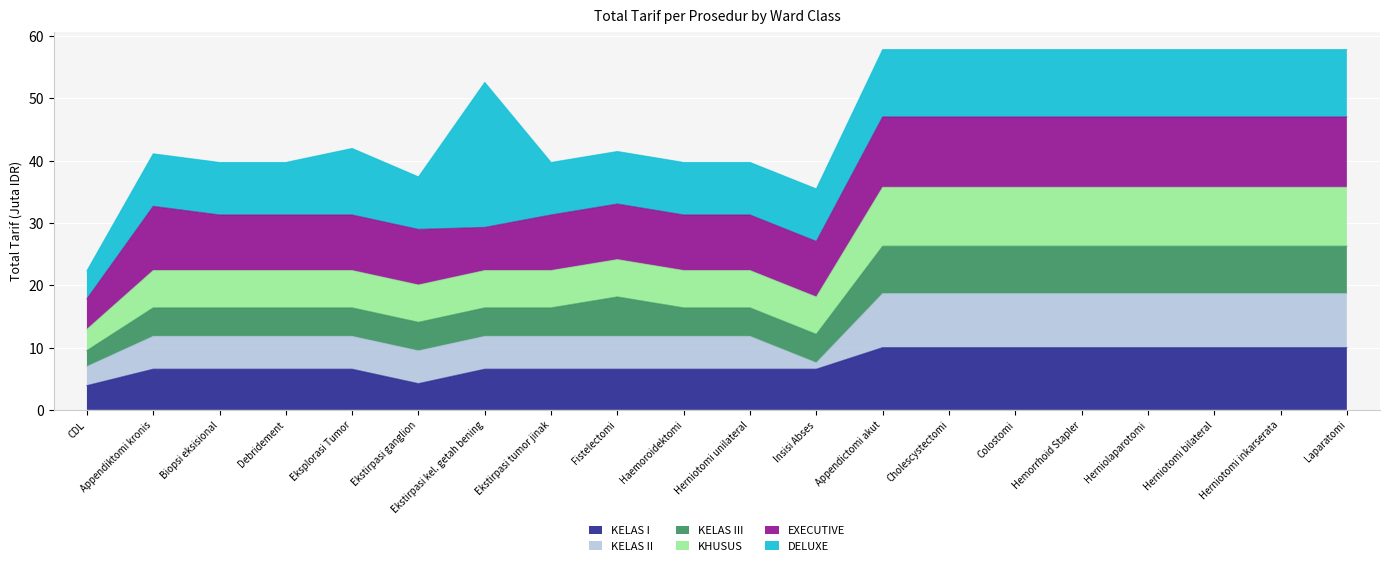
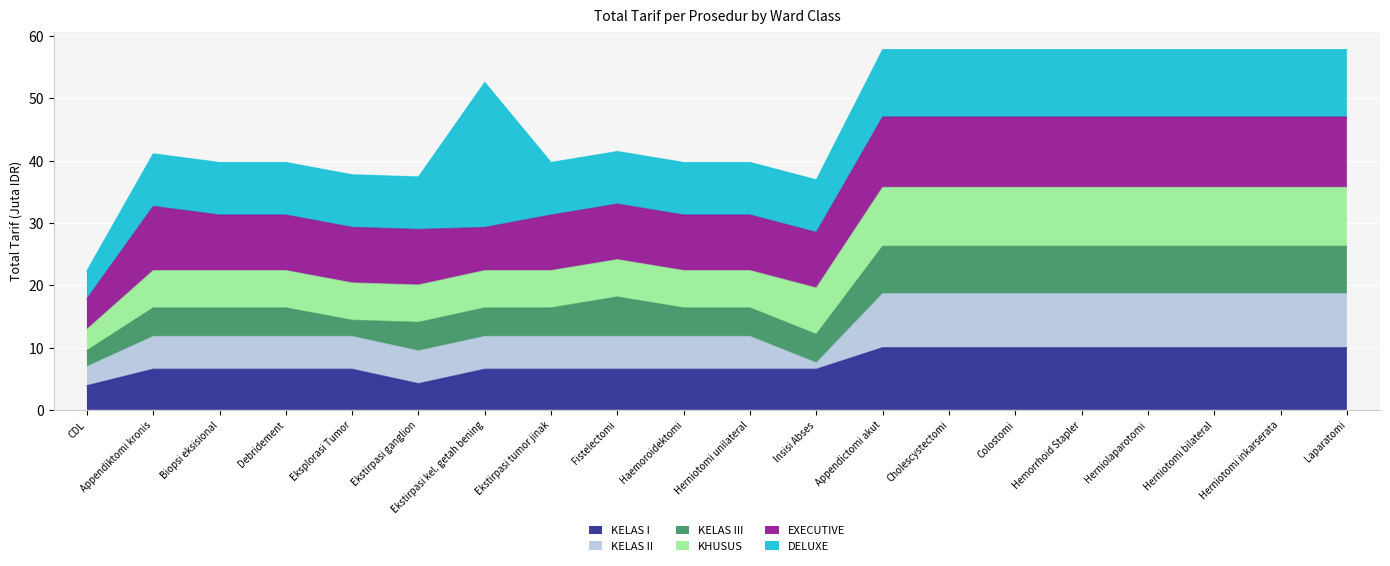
  {
    "KELAS I": {
      "CDL": 4,
      "Appendiktomi kronis": 7,
      "Biopsi eksisional": 7,
      "Debridement": 7,
      "Eksplorasi Tumor": 7,
      "Ekstirpasi ganglion": 4,
      "Ekstirpasi kel. getah bening": 7,
      "Ekstirpasi tumor jinak": 7,
      "Fistelectomi": 7,
      "Haemoroidektomi": 7,
      "Herniotomi unilateral": 7,
      "Insisi Abses": 7,
      "Appendictomi akut": 10,
      "Cholescystectomi": 10,
      "Colostomi": 10,
      "Hemorrhoid Stapler": 10,
      "Herniolaparotomi": 10,
      "Herniotomi bilateral": 10,
      "Herniotomi inkarserata": 10,
      "Laparatomi": 10
    },
    "KELAS II": {
      "CDL": 3,
      "Appendiktomi kronis": 5,
      "Biopsi eksisional": 5,
      "Debridement": 5,
      "Eksplorasi Tumor": 5,
      "Ekstirpasi ganglion": 5,
      "Ekstirpasi kel. getah bening": 5,
      "Ekstirpasi tumor jinak": 5,
      "Fistelectomi": 5,
      "Haemoroidektomi": 5,
      "Herniotomi unilateral": 5,
      "Insisi Abses": 1,
      "Appendictomi akut": 9,
      "Cholescystectomi": 9,
      "Colostomi": 9,
      "Hemorrhoid Stapler": 9,
      "Herniolaparotomi": 9,
      "Herniotomi bilateral": 9,
      "Herniotomi inkarserata": 9,
      "Laparatomi": 9
    },
    "KELAS III": {
      "CDL": 3,
      "Appendiktomi kronis": 5,
      "Biopsi eksisional": 5,
      "Debridement": 5,
-     "Eksplorasi Tumor": 5,
+     "Eksplorasi Tumor": 3,
      "Ekstirpasi ganglion": 5,
      "Ekstirpasi kel. getah bening": 5,
      "Ekstirpasi tumor jinak": 5,
      "Fistelectomi": 6,
      "Haemoroidektomi": 5,
      "Herniotomi unilateral": 5,
      "Insisi Abses": 5,
      "Appendictomi akut": 8,
      "Cholescystectomi": 8,
      "Colostomi": 8,
      "Hemorrhoid Stapler": 8,
      "Herniolaparotomi": 8,
      "Herniotomi bilateral": 8,
      "Herniotomi inkarserata": 8,
      "Laparatomi": 8
    },
    "KHUSUS": {
      "CDL": 3,
      "Appendiktomi kronis": 6,
      "Biopsi eksisional": 6,
      "Debridement": 6,
      "Eksplorasi Tumor": 6,
      "Ekstirpasi ganglion": 6,
      "Ekstirpasi kel. getah bening": 6,
      "Ekstirpasi tumor jinak": 6,
      "Fistelectomi": 6,
      "Haemoroidektomi": 6,
      "Herniotomi unilateral": 6,
-     "Insisi Abses": 6,
+     "Insisi Abses": 7,
      "Appendictomi akut": 9,
      "Cholescystectomi": 9,
      "Colostomi": 9,
      "Hemorrhoid Stapler": 9,
      "Herniolaparotomi": 9,
      "Herniotomi bilateral": 9,
      "Herniotomi inkarserata": 9,
      "Laparatomi": 9
    },
    "EXECUTIVE": {
      "CDL": 5,
      "Appendiktomi kronis": 10,
      "Biopsi eksisional": 9,
      "Debridement": 9,
      "Eksplorasi Tumor": 9,
      "Ekstirpasi ganglion": 9,
      "Ekstirpasi kel. getah bening": 7,
      "Ekstirpasi tumor jinak": 9,
      "Fistelectomi": 9,
      "Haemoroidektomi": 9,
      "Herniotomi unilateral": 9,
      "Insisi Abses": 9,
      "Appendictomi akut": 11,
      "Cholescystectomi": 11,
      "Colostomi": 11,
      "Hemorrhoid Stapler": 11,
      "Herniolaparotomi": 11,
      "Herniotomi bilateral": 11,
      "Herniotomi inkarserata": 11,
      "Laparatomi": 11
    },
    "DELUXE": {
      "CDL": 5,
      "Appendiktomi kronis": 8,
      "Biopsi eksisional": 8,
      "Debridement": 8,
-     "Eksplorasi Tumor": 11,
+     "Eksplorasi Tumor": 8,
      "Ekstirpasi ganglion": 8,
      "Ekstirpasi kel. getah bening": 23,
      "Ekstirpasi tumor jinak": 8,
      "Fistelectomi": 8,
      "Haemoroidektomi": 8,
      "Herniotomi unilateral": 8,
      "Insisi Abses": 8,
      "Appendictomi akut": 11,
      "Cholescystectomi": 11,
      "Colostomi": 11,
      "Hemorrhoid Stapler": 11,
      "Herniolaparotomi": 11,
      "Herniotomi bilateral": 11,
      "Herniotomi inkarserata": 11,
      "Laparatomi": 11
    }
  }
